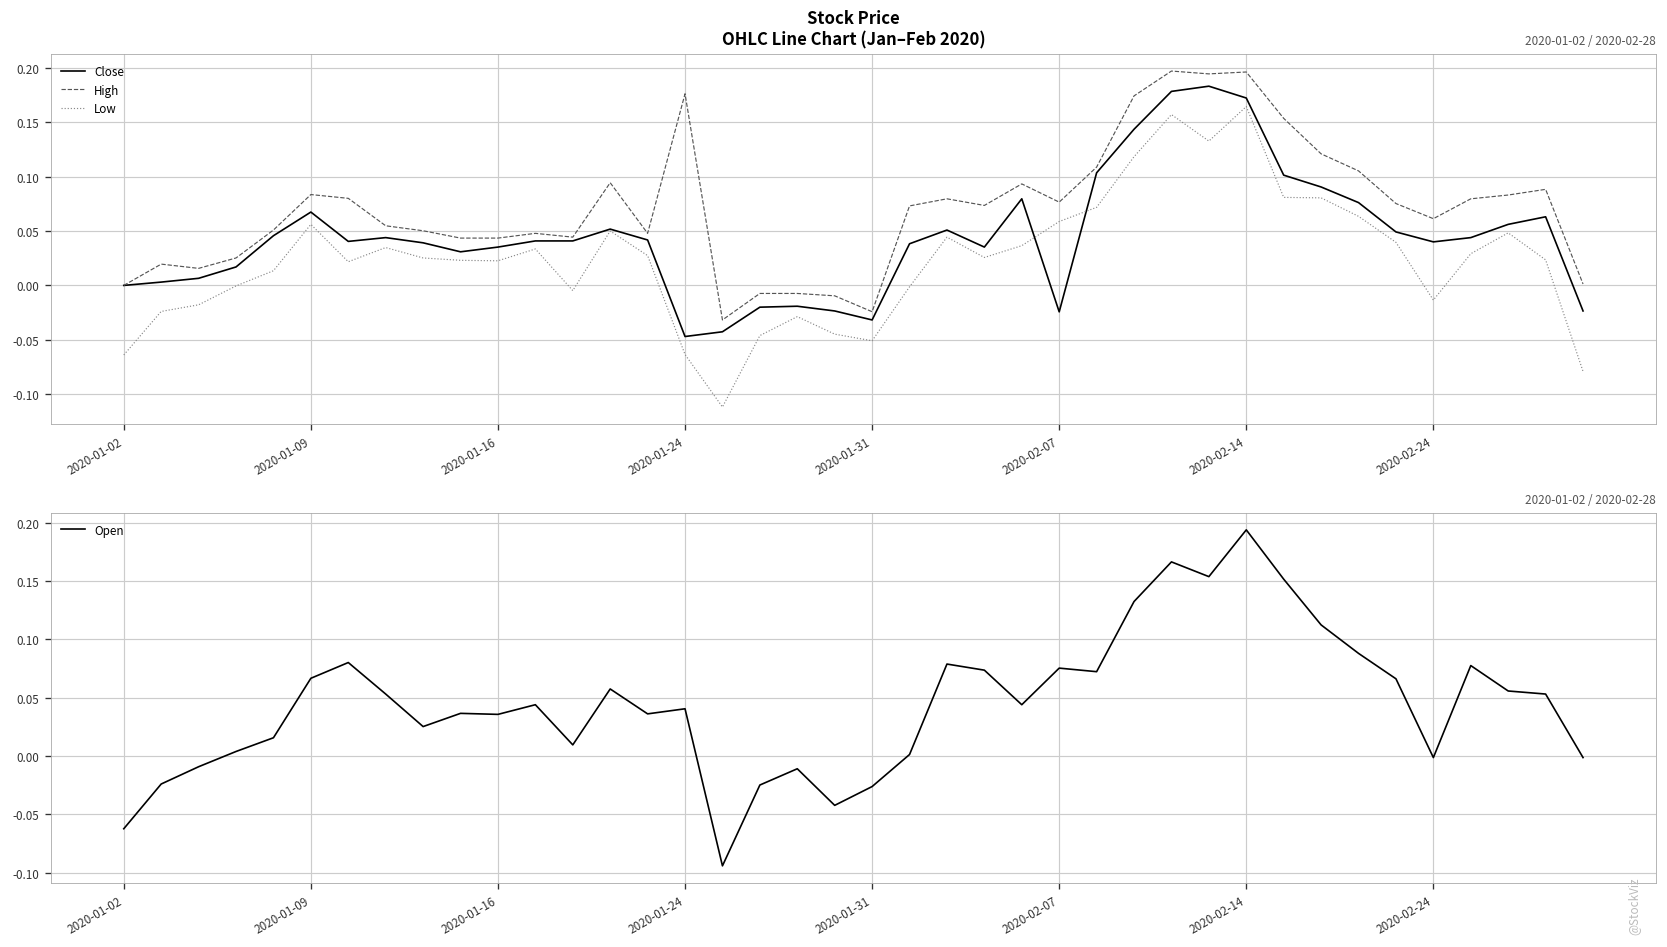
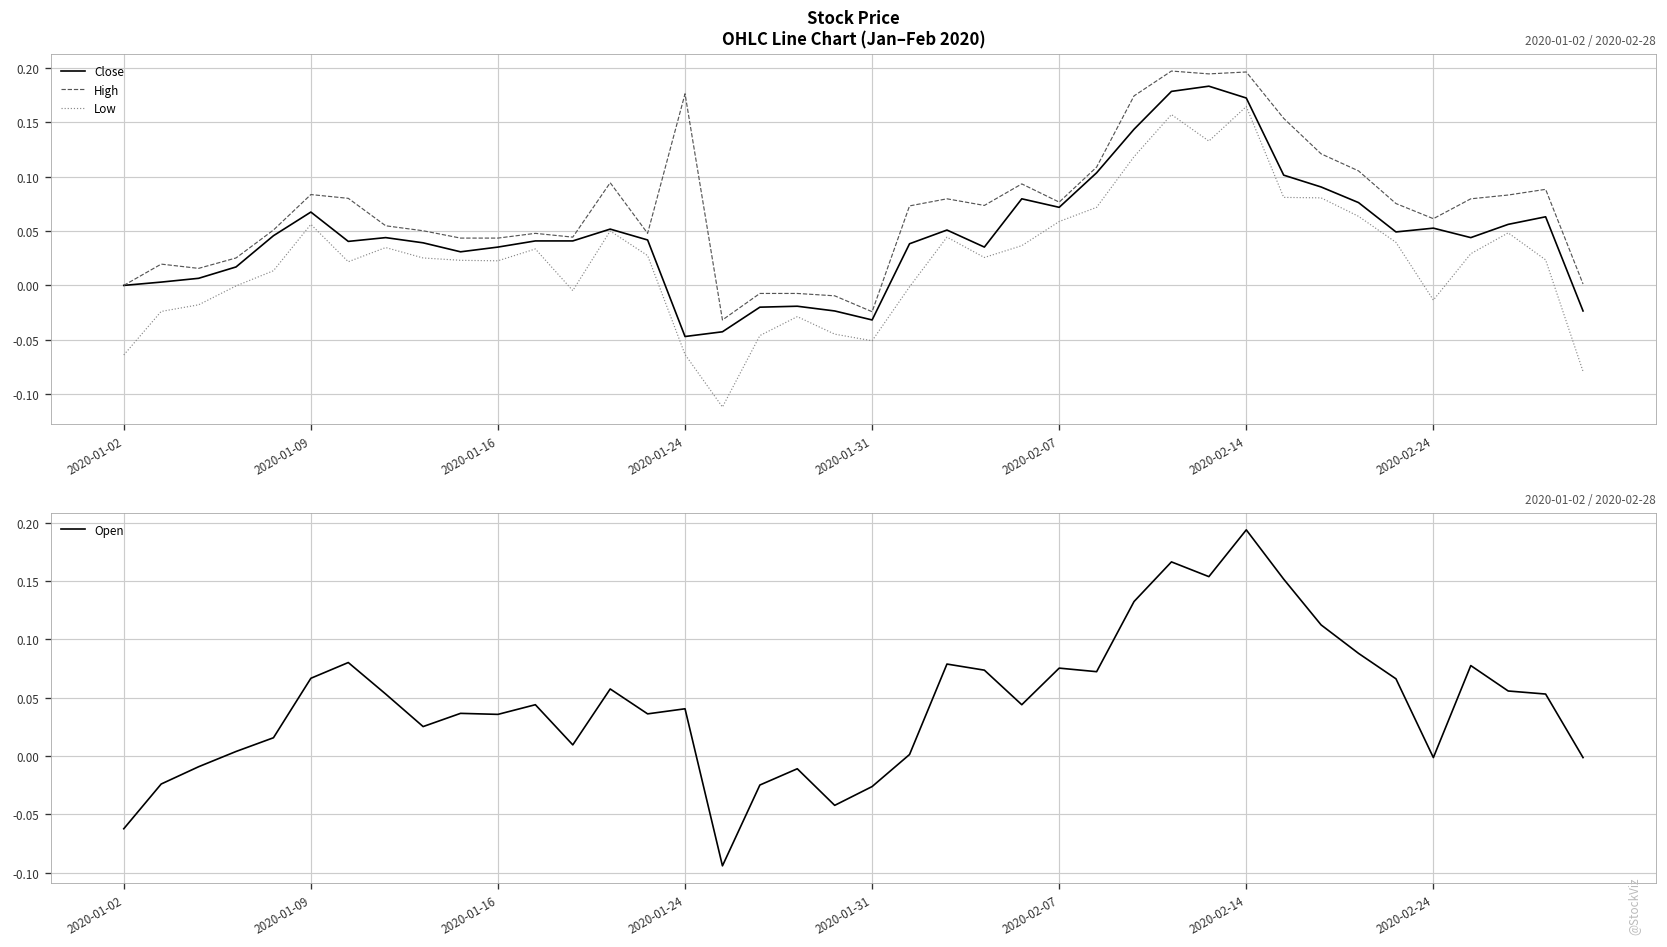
  {
    "Stock Price OHLC Line Chart (Jan–Feb 2020)": {
      "Close": {
        "2020-01-09": 0.07,
        "2020-01-16": 0.04,
        "2020-01-24": -0.05,
        "2020-01-31": -0.03,
-       "2020-02-07": -0.02,
+       "2020-02-07": 0.07,
        "2020-02-14": 0.17,
-       "2020-02-24": 0.04
+       "2020-02-24": 0.05
      },
      "High": {
        "2020-01-09": 0.08,
        "2020-01-16": 0.04,
        "2020-01-24": 0.18,
        "2020-01-31": -0.02,
        "2020-02-07": 0.08,
        "2020-02-14": 0.20,
        "2020-02-24": 0.06
      },
      "Low": {
        "2020-01-02": -0.06,
        "2020-01-09": 0.06,
        "2020-01-16": 0.02,
        "2020-01-24": -0.06,
        "2020-01-31": -0.05,
        "2020-02-07": 0.06,
        "2020-02-14": 0.16,
        "2020-02-24": -0.01
      }
    }
  }
